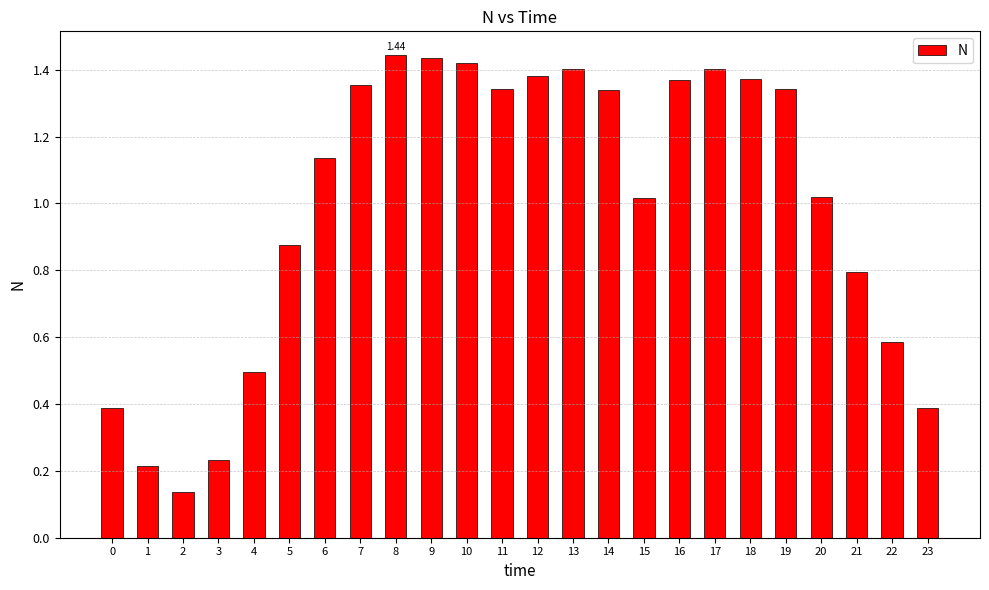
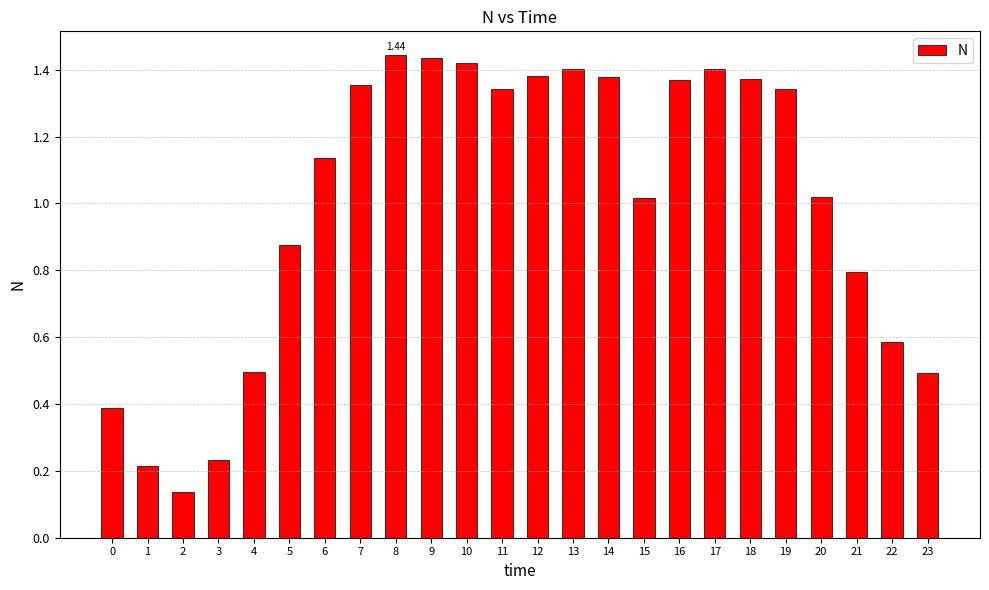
  {
    "0": 0.39,
    "1": 0.22,
    "2": 0.14,
    "3": 0.23,
    "4": 0.50,
    "5": 0.87,
    "6": 1.14,
    "7": 1.35,
    "9": 1.43,
    "10": 1.42,
    "11": 1.34,
    "12": 1.38,
    "13": 1.40,
-   "14": 1.34,
+   "14": 1.38,
    "15": 1.02,
    "16": 1.37,
    "17": 1.40,
    "18": 1.37,
    "19": 1.34,
    "20": 1.02,
    "21": 0.80,
    "22": 0.59,
-   "23": 0.39
+   "23": 0.49
  }
